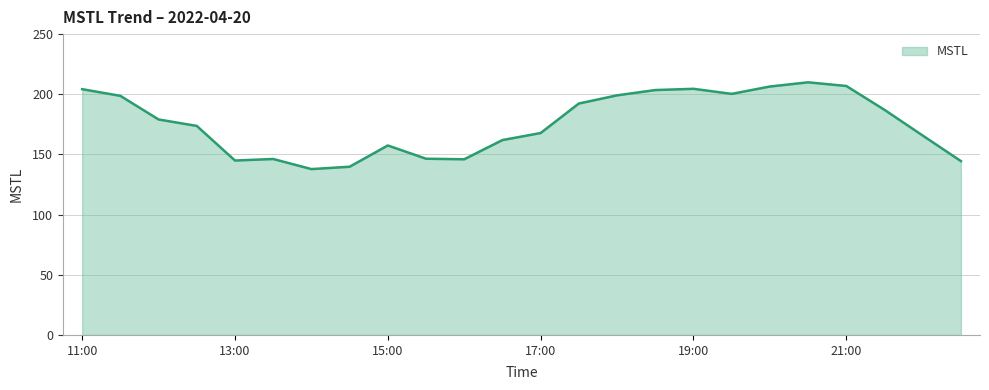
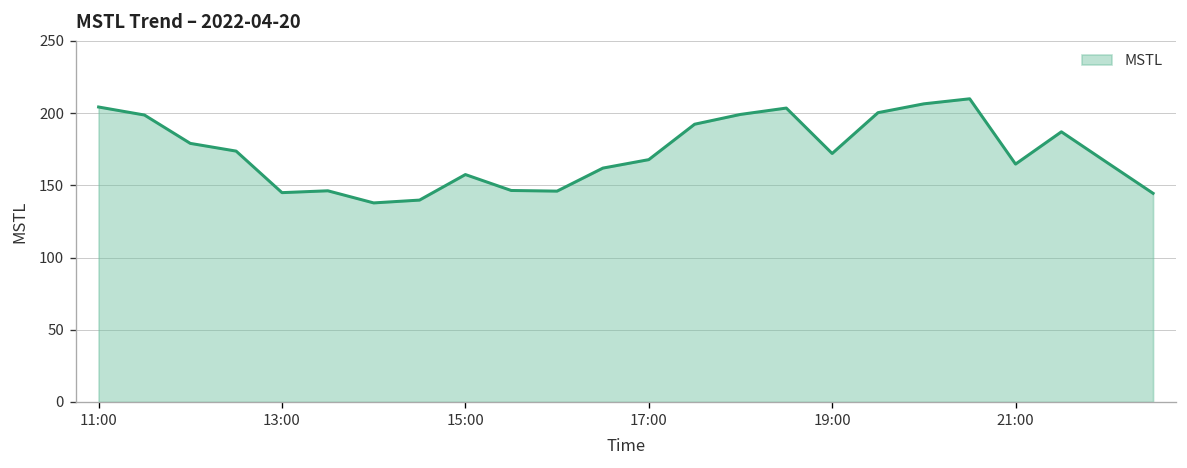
  {
    "11:00": 204,
    "13:00": 145,
    "15:00": 157,
    "17:00": 168,
-   "19:00": 205,
-   "21:00": 207
+   "19:00": 172,
+   "21:00": 165
  }
